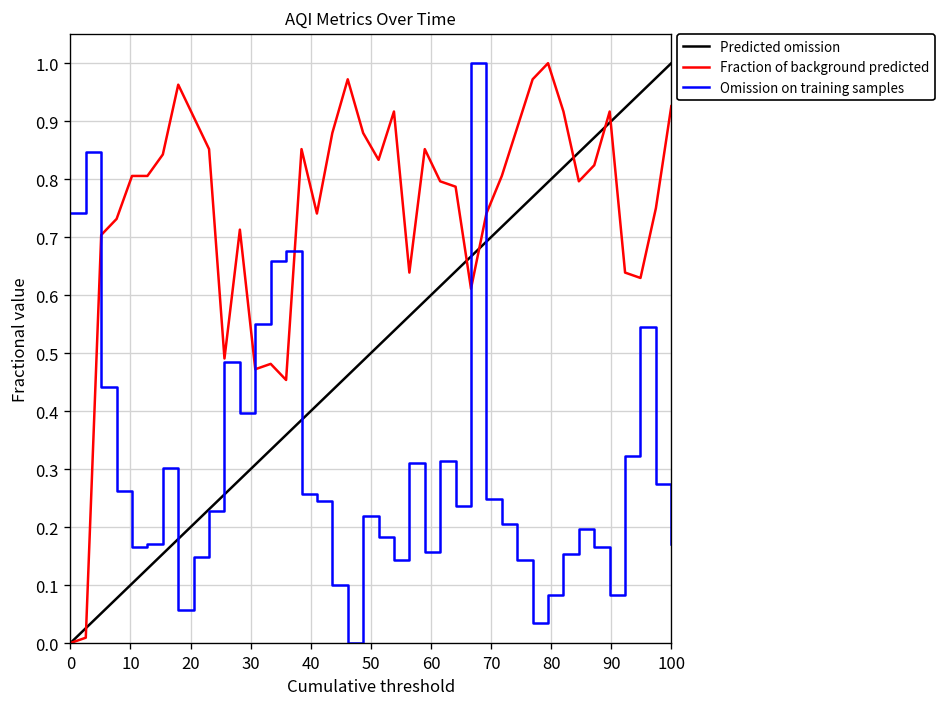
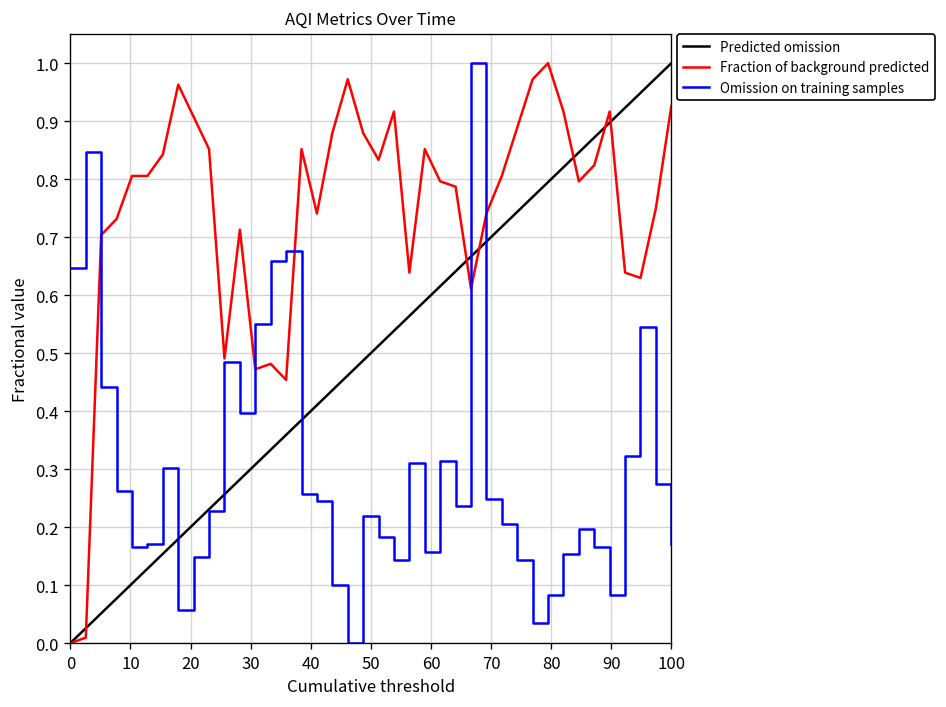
  {
    "Predicted omission": {
      "100": 1.00
    },
    "Fraction of background predicted": {
      "100": 0.93
    },
    "Omission on training samples": {
-     "0": 0.74,
+     "0": 0.65,
      "100": 0.17
    }
  }
